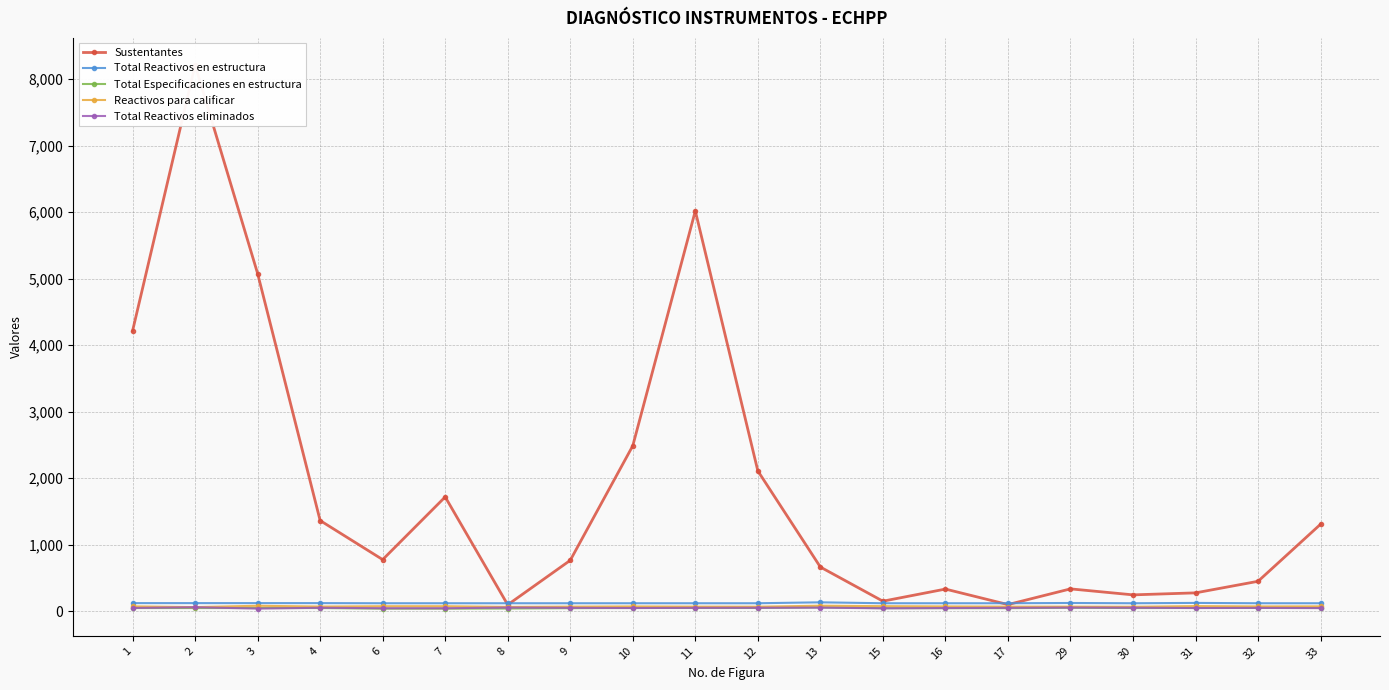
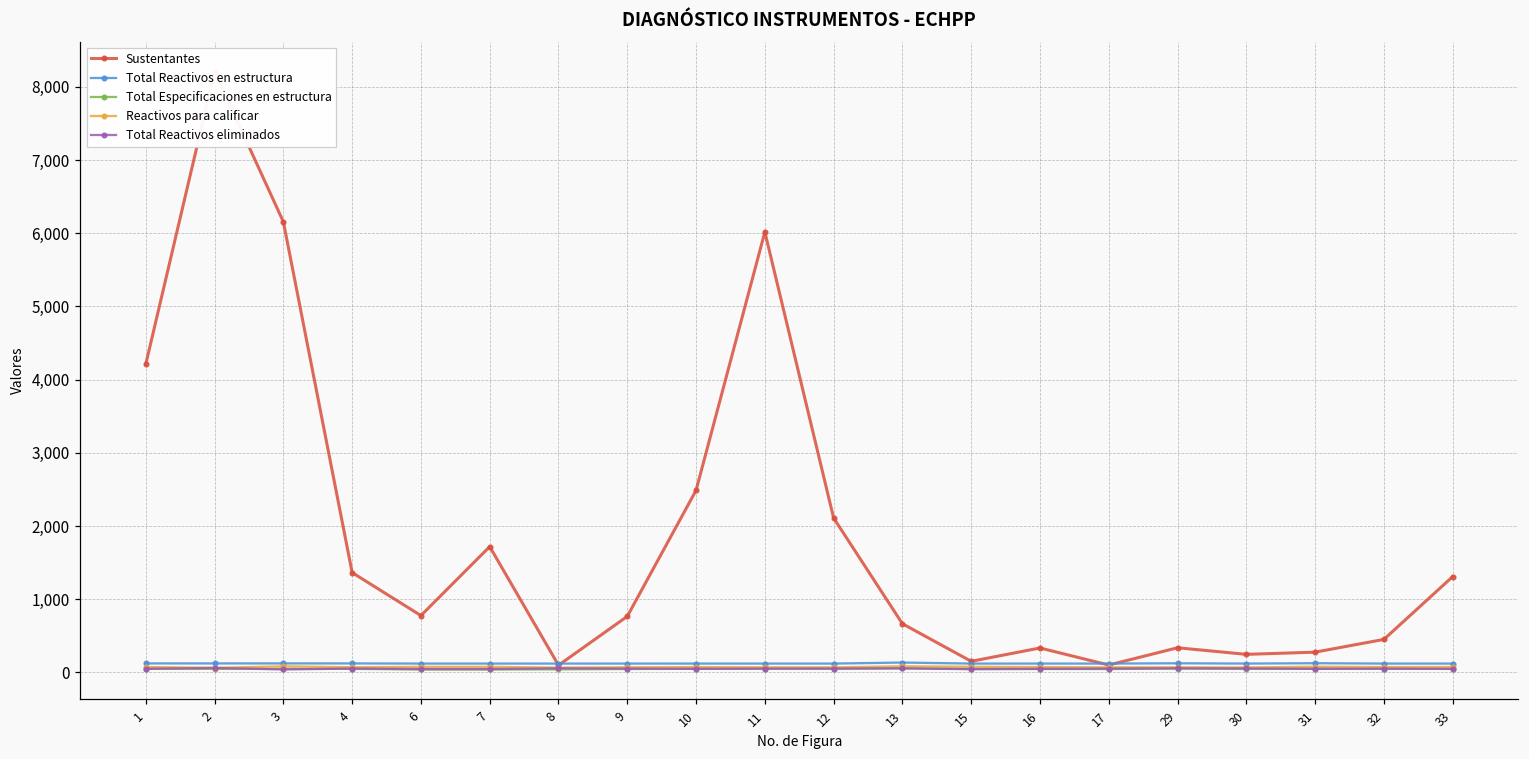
  {
    "Sustentantes": {
      "1": "4,200",
-     "3": "5,100",
+     "3": "6,200",
      "4": "1,400",
      "6": "800",
      "7": "1,700",
      "9": "800",
      "10": "2,500",
      "11": "6,000",
      "12": "2,100",
      "13": "700",
      "16": "300",
      "29": "300",
      "30": "200",
      "31": "300",
      "32": "500",
      "33": "1,300"
    },
    "Total Reactivos en estructura": {
      "1": "100",
      "2": "100",
      "3": "100",
      "4": "100",
      "6": "100",
      "7": "100",
      "9": "100",
      "10": "100",
      "11": "100",
      "12": "100",
      "13": "100",
      "16": "100",
      "29": "100",
      "30": "100",
      "31": "100",
      "32": "100",
      "33": "100"
    }
  }
